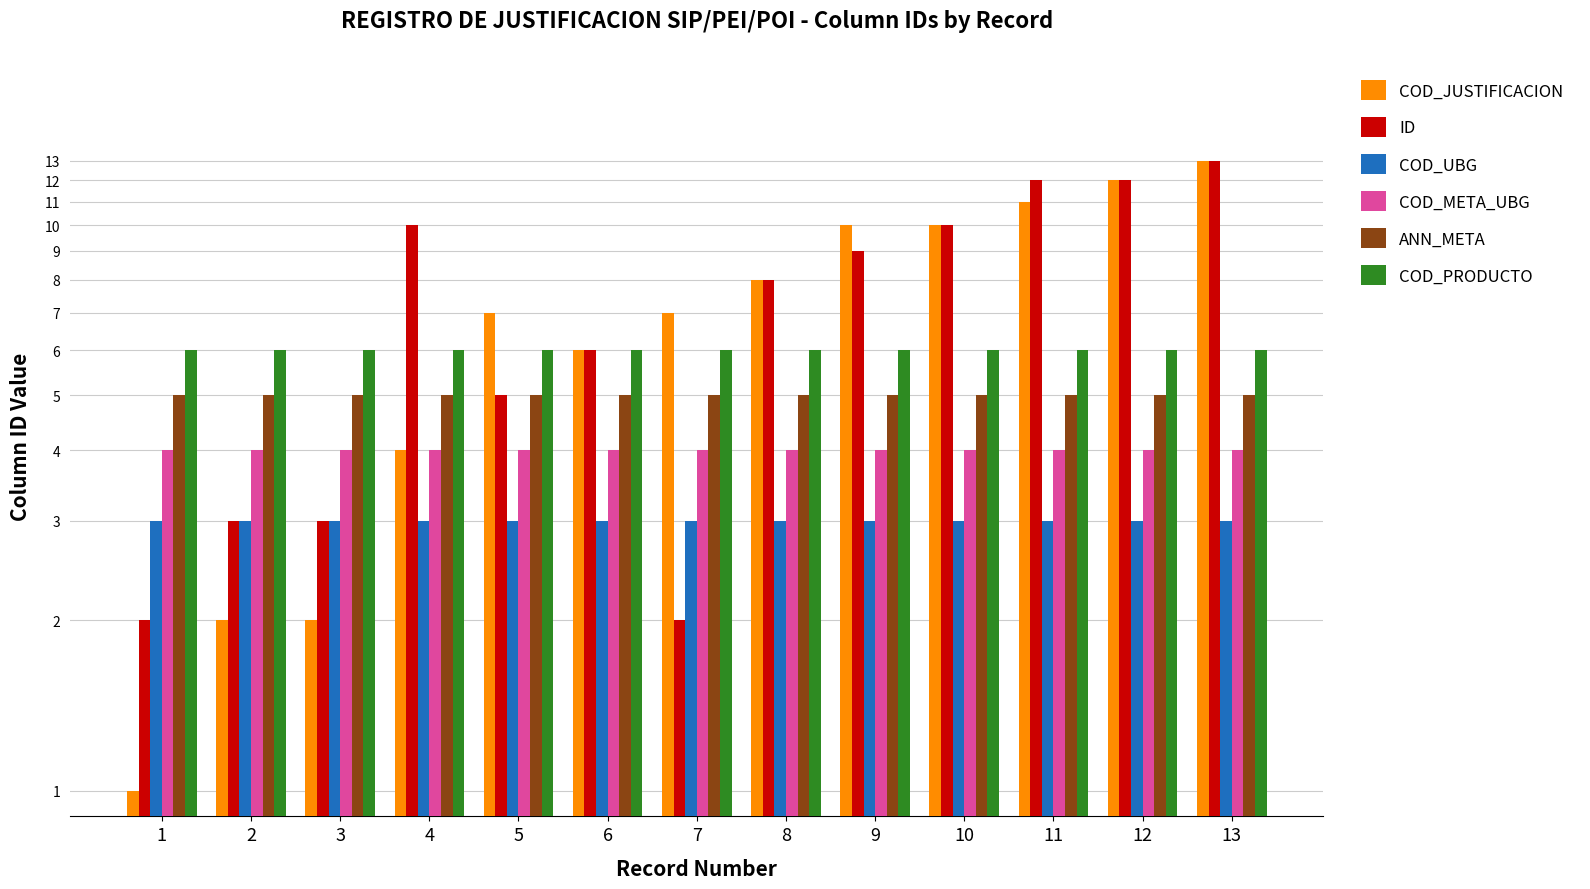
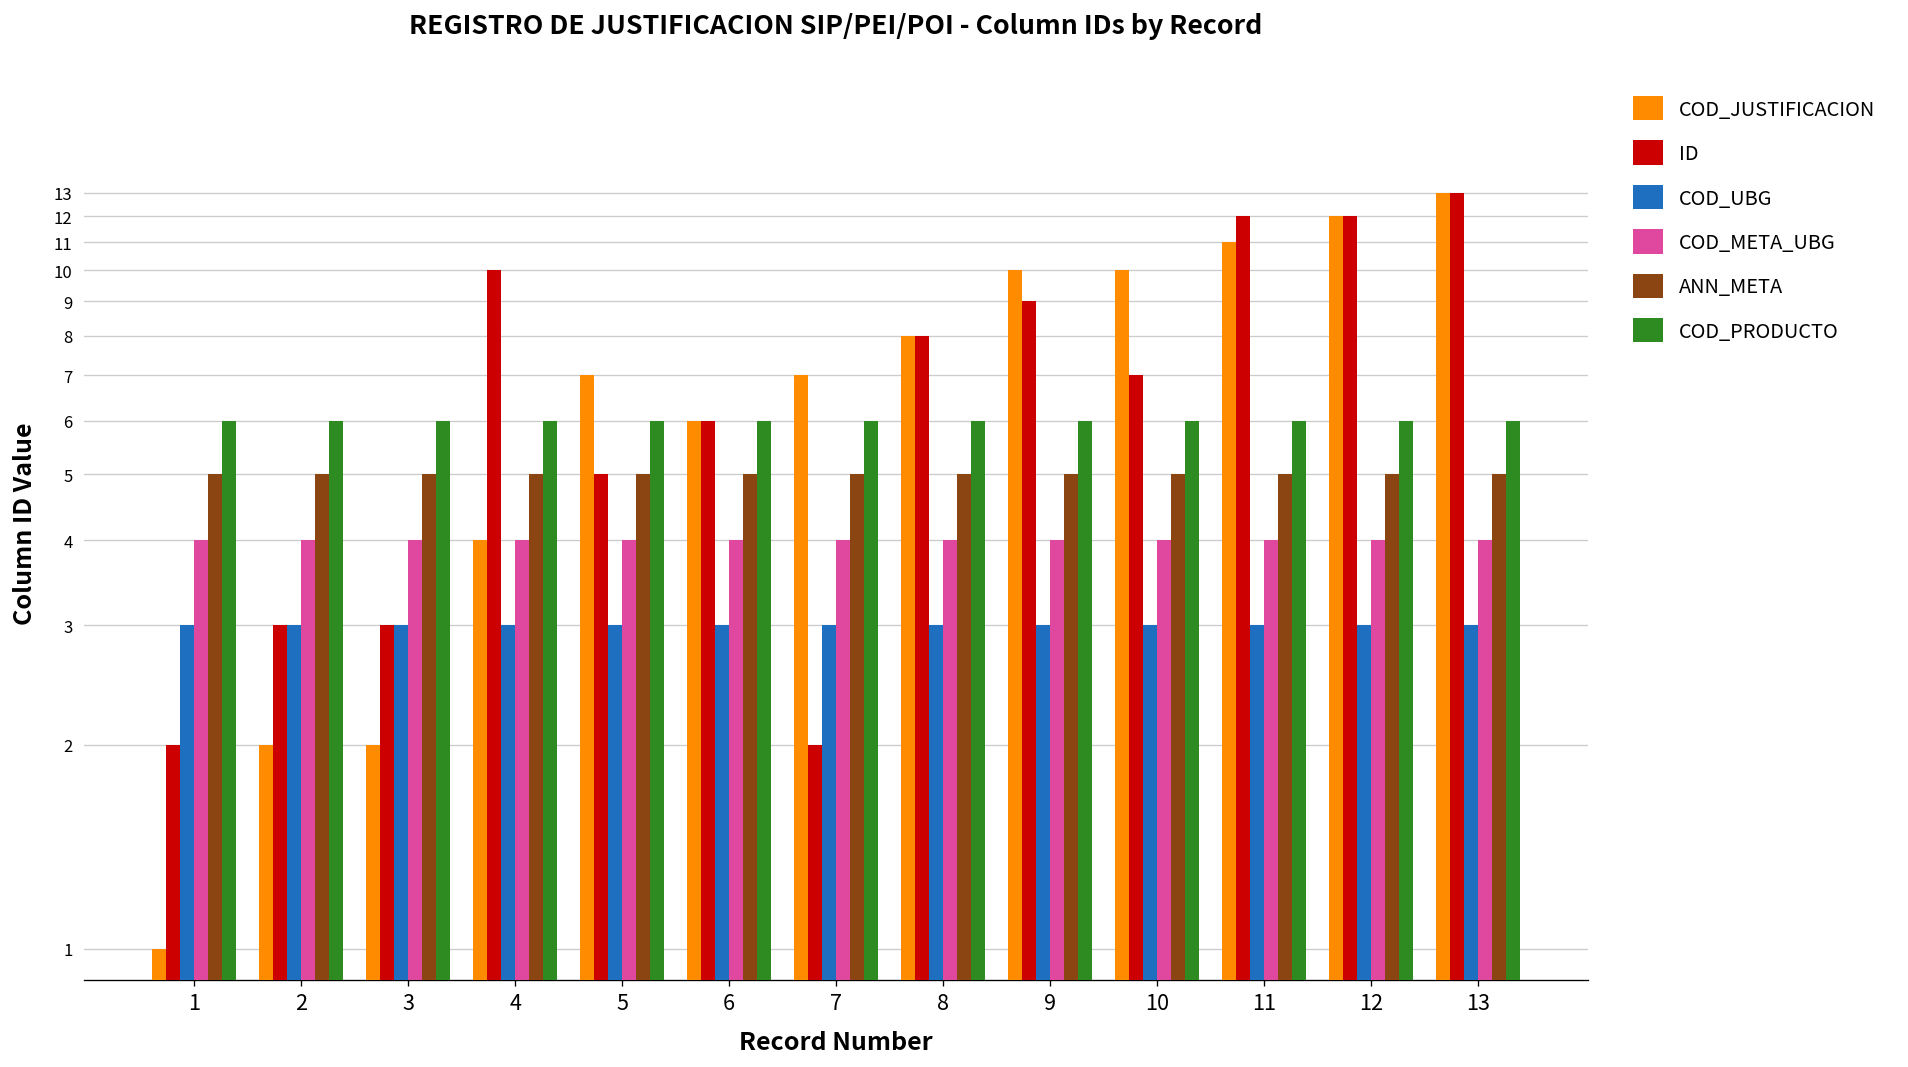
  {
    "COD_JUSTIFICACION": {
      "1": 1,
      "2": 2,
      "3": 2,
      "4": 4,
      "5": 7,
      "6": 6,
      "7": 7,
      "8": 8,
      "9": 10,
      "10": 10,
      "11": 11,
      "12": 12,
      "13": 13
    },
    "ID": {
      "1": 2,
      "2": 3,
      "3": 3,
      "4": 10,
      "5": 5,
      "6": 6,
      "7": 2,
      "8": 8,
      "9": 9,
-     "10": 10,
+     "10": 7,
      "11": 12,
      "12": 12,
      "13": 13
    },
    "COD_UBG": {
      "1": 3,
      "2": 3,
      "3": 3,
      "4": 3,
      "5": 3,
      "6": 3,
      "7": 3,
      "8": 3,
      "9": 3,
      "10": 3,
      "11": 3,
      "12": 3,
      "13": 3
    },
    "COD_META_UBG": {
      "1": 4,
      "2": 4,
      "3": 4,
      "4": 4,
      "5": 4,
      "6": 4,
      "7": 4,
      "8": 4,
      "9": 4,
      "10": 4,
      "11": 4,
      "12": 4,
      "13": 4
    },
    "ANN_META": {
      "1": 5,
      "2": 5,
      "3": 5,
      "4": 5,
      "5": 5,
      "6": 5,
      "7": 5,
      "8": 5,
      "9": 5,
      "10": 5,
      "11": 5,
      "12": 5,
      "13": 5
    },
    "COD_PRODUCTO": {
      "1": 6,
      "2": 6,
      "3": 6,
      "4": 6,
      "5": 6,
      "6": 6,
      "7": 6,
      "8": 6,
      "9": 6,
      "10": 6,
      "11": 6,
      "12": 6,
      "13": 6
    }
  }
